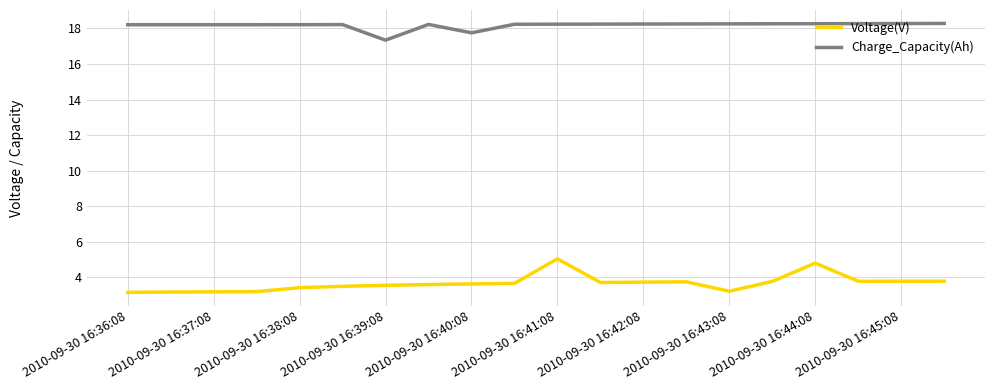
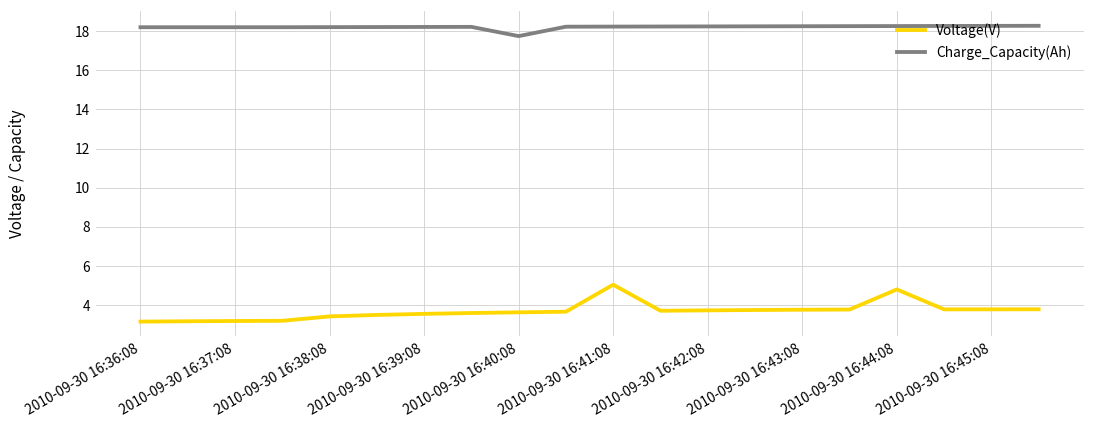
  {
    "Voltage(V)": {
      "2010-09-30 16:36:08": 3.2,
      "2010-09-30 16:37:08": 3.2,
      "2010-09-30 16:38:08": 3.4,
      "2010-09-30 16:39:08": 3.6,
      "2010-09-30 16:40:08": 3.6,
      "2010-09-30 16:41:08": 5.0,
      "2010-09-30 16:42:08": 3.7,
-     "2010-09-30 16:43:08": 3.2,
+     "2010-09-30 16:43:08": 3.8,
      "2010-09-30 16:44:08": 4.8,
      "2010-09-30 16:45:08": 3.8
    },
    "Charge_Capacity(Ah)": {
      "2010-09-30 16:36:08": 18.2,
      "2010-09-30 16:37:08": 18.2,
      "2010-09-30 16:38:08": 18.2,
-     "2010-09-30 16:39:08": 17.3,
+     "2010-09-30 16:39:08": 18.2,
      "2010-09-30 16:40:08": 17.7,
      "2010-09-30 16:41:08": 18.2,
      "2010-09-30 16:42:08": 18.2,
      "2010-09-30 16:43:08": 18.3,
      "2010-09-30 16:44:08": 18.3,
      "2010-09-30 16:45:08": 18.3
    }
  }
